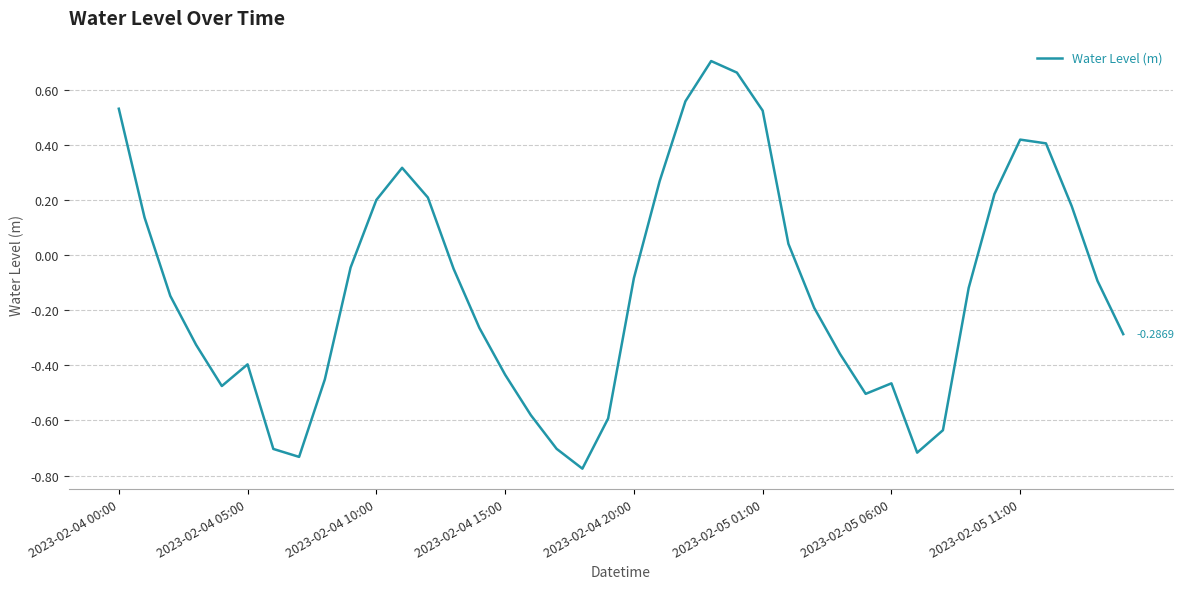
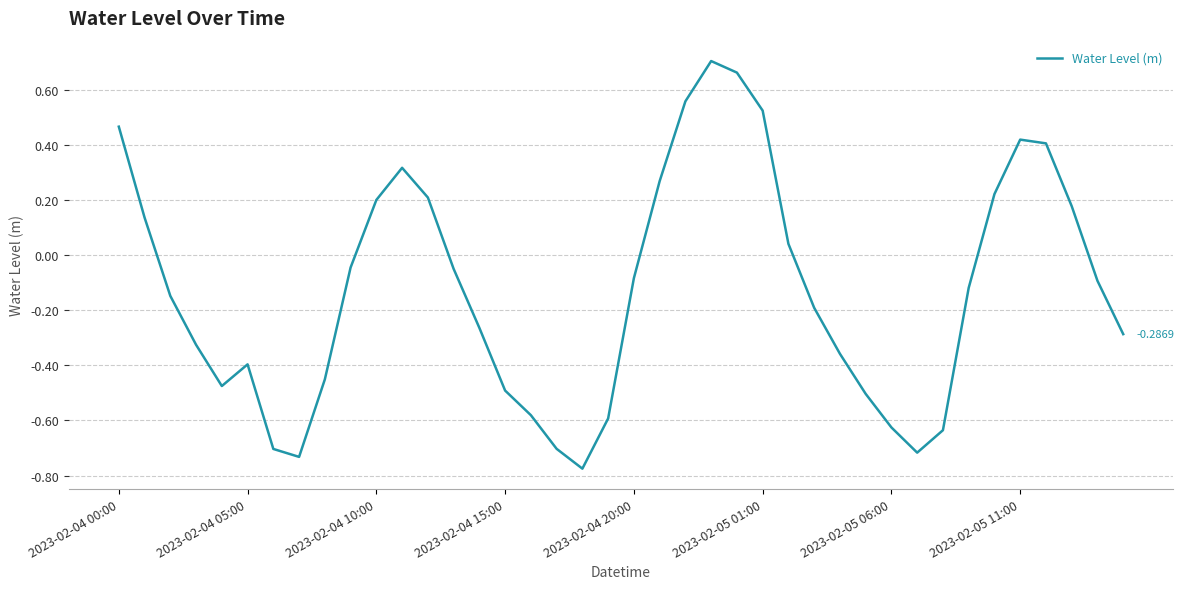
  {
-   "2023-02-04 00:00": 0.53,
+   "2023-02-04 00:00": 0.47,
    "2023-02-04 05:00": -0.40,
    "2023-02-04 10:00": 0.20,
-   "2023-02-04 15:00": -0.43,
+   "2023-02-04 15:00": -0.49,
    "2023-02-04 20:00": -0.08,
    "2023-02-05 01:00": 0.52,
-   "2023-02-05 06:00": -0.47,
+   "2023-02-05 06:00": -0.63,
    "2023-02-05 11:00": 0.42
  }
